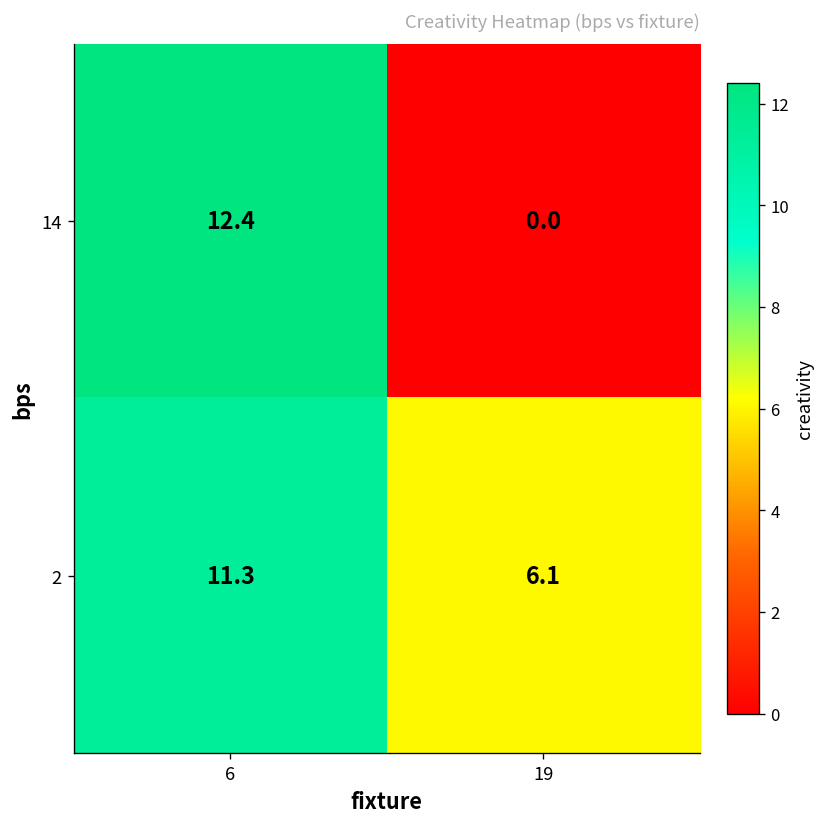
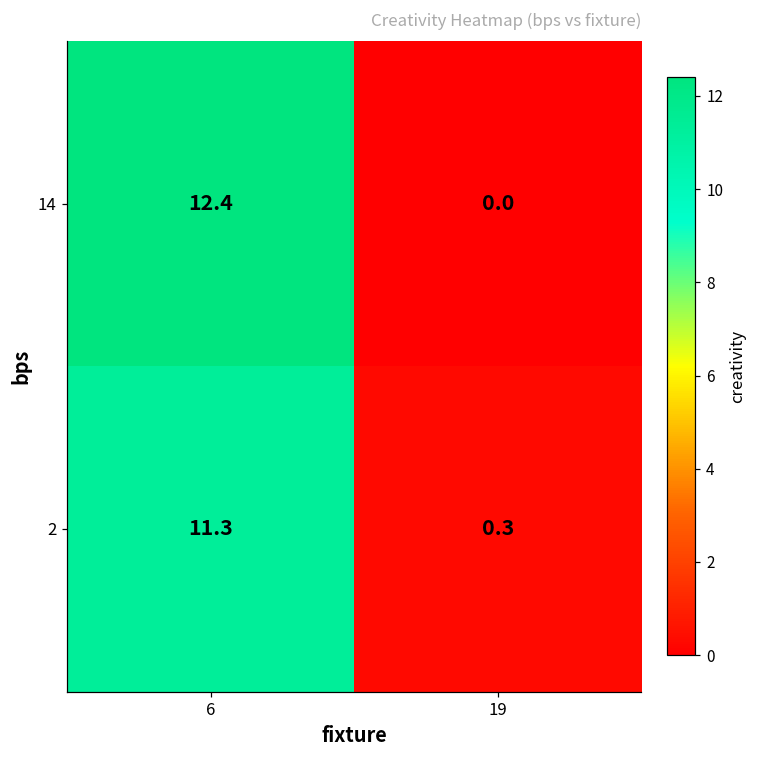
  {
    "14": {
      "6": 12.4,
      "19": 0.0
    },
    "2": {
      "6": 11.3,
-     "19": 6.1
+     "19": 0.3
    }
  }
